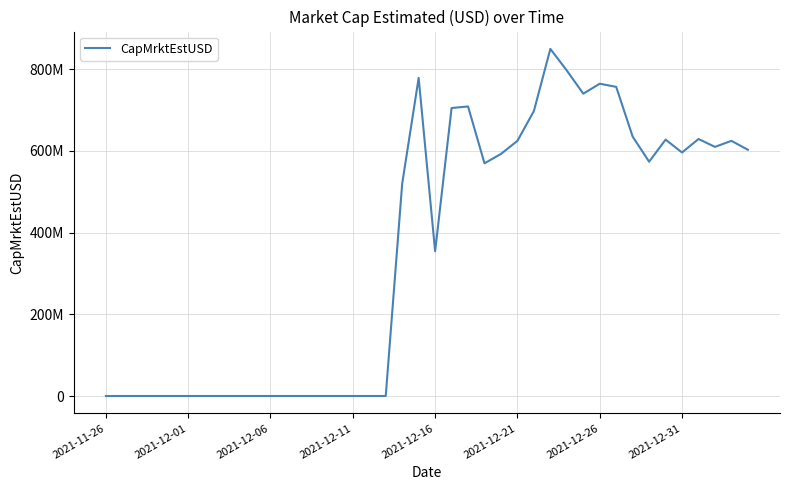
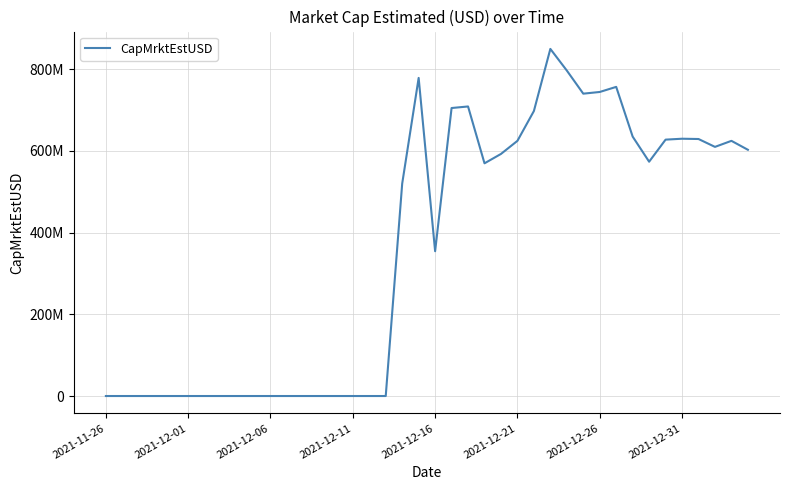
  {
    "2021-11-26": 0,
    "2021-12-01": 0,
    "2021-12-06": 0,
    "2021-12-11": 0,
    "2021-12-16": 350000000,
    "2021-12-21": 620000000,
-   "2021-12-26": 760000000,
-   "2021-12-31": 600000000
+   "2021-12-26": 740000000,
+   "2021-12-31": 630000000
  }
